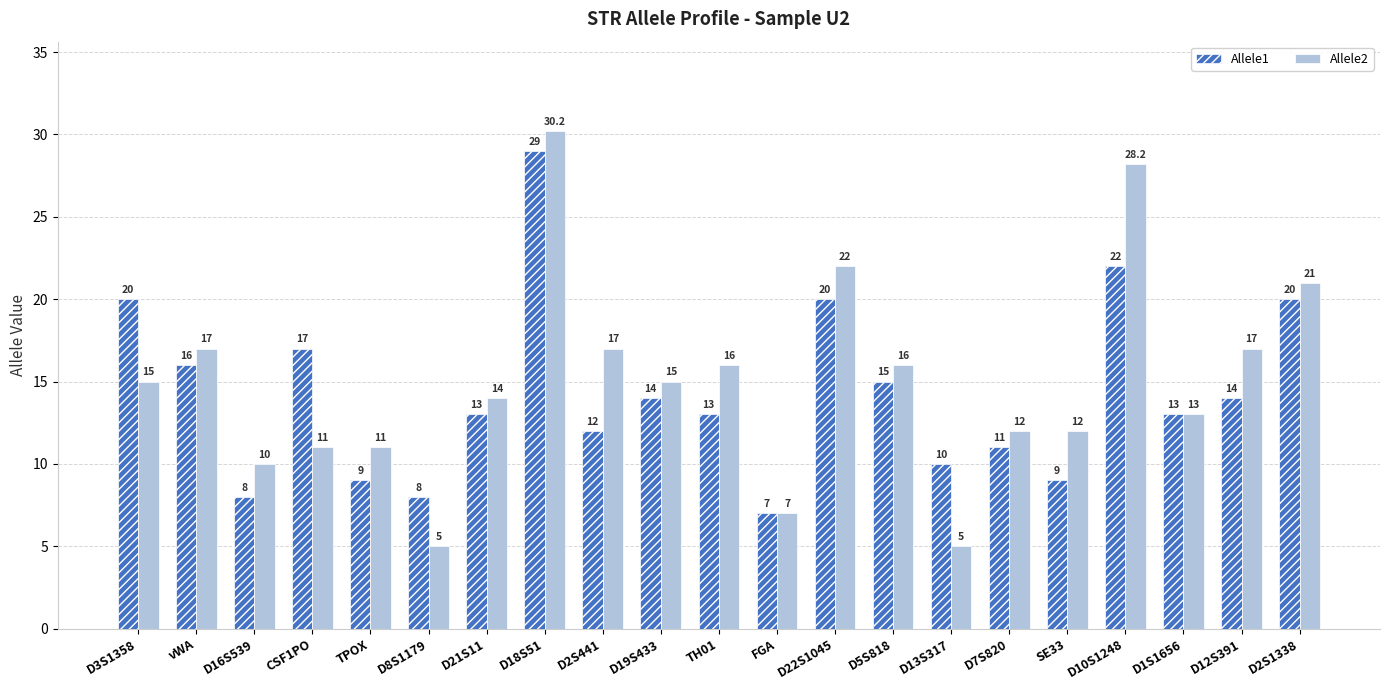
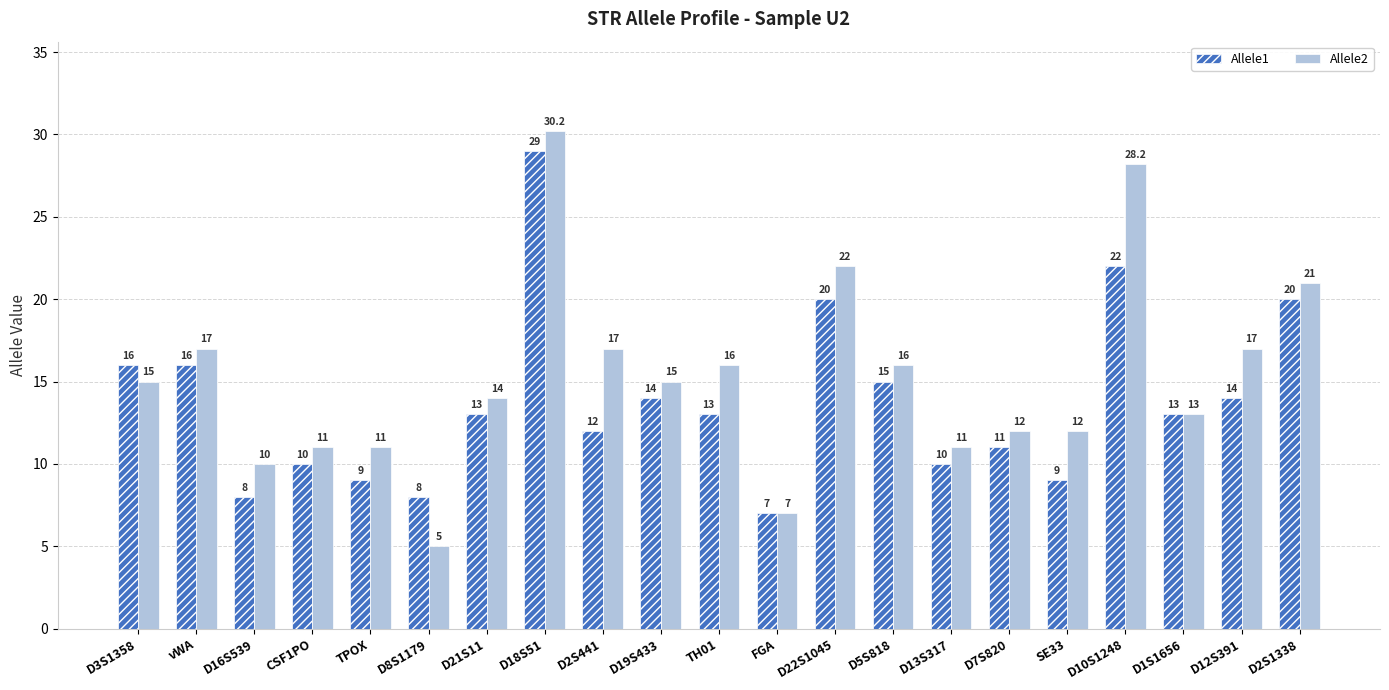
  {
    "Allele1": {
-     "D3S1358": 20,
+     "D3S1358": 16,
      "vWA": 16,
      "D16S539": 8,
-     "CSF1PO": 17,
+     "CSF1PO": 10,
      "TPOX": 9,
      "D8S1179": 8,
      "D21S11": 13,
      "D18S51": 29,
      "D2S441": 12,
      "D19S433": 14,
      "TH01": 13,
      "FGA": 7,
      "D22S1045": 20,
      "D5S818": 15,
      "D13S317": 10,
      "D7S820": 11,
      "SE33": 9,
      "D10S1248": 22,
      "D1S1656": 13,
      "D12S391": 14,
      "D2S1338": 20
    },
    "Allele2": {
      "D3S1358": 15,
      "vWA": 17,
      "D16S539": 10,
      "CSF1PO": 11,
      "TPOX": 11,
      "D8S1179": 5,
      "D21S11": 14,
      "D18S51": 30.2,
      "D2S441": 17,
      "D19S433": 15,
      "TH01": 16,
      "FGA": 7,
      "D22S1045": 22,
      "D5S818": 16,
-     "D13S317": 5,
+     "D13S317": 11,
      "D7S820": 12,
      "SE33": 12,
      "D10S1248": 28.2,
      "D1S1656": 13,
      "D12S391": 17,
      "D2S1338": 21
    }
  }
